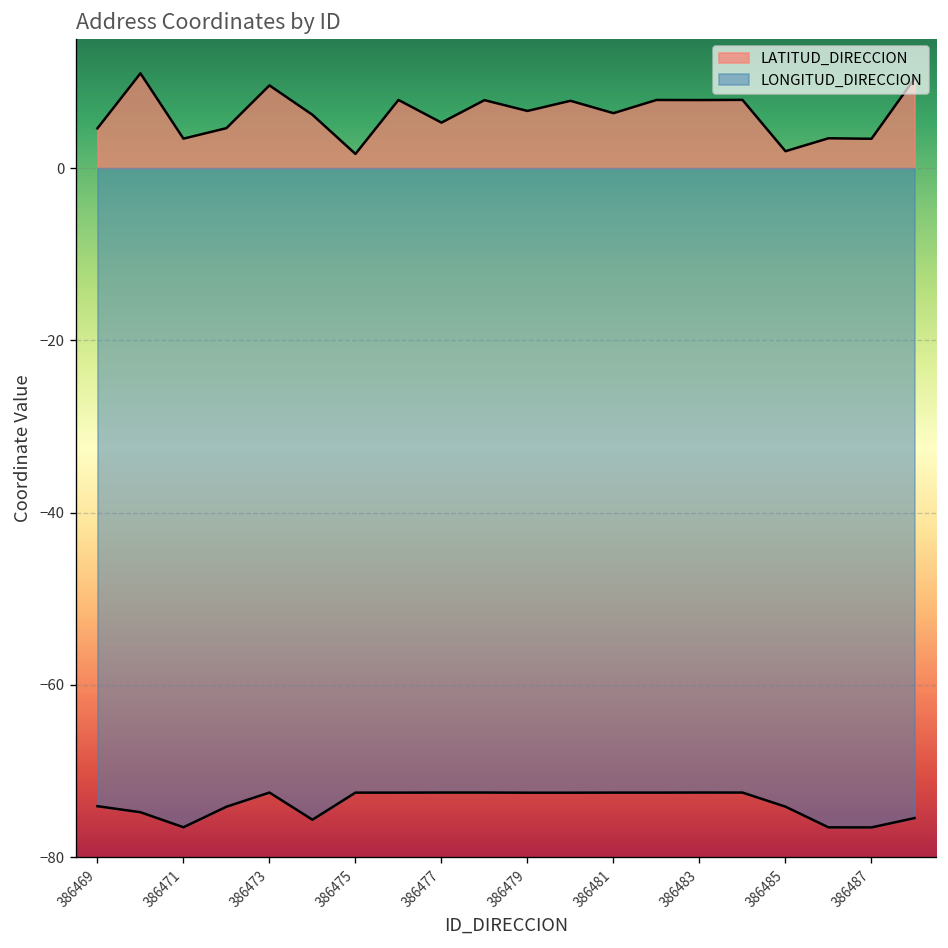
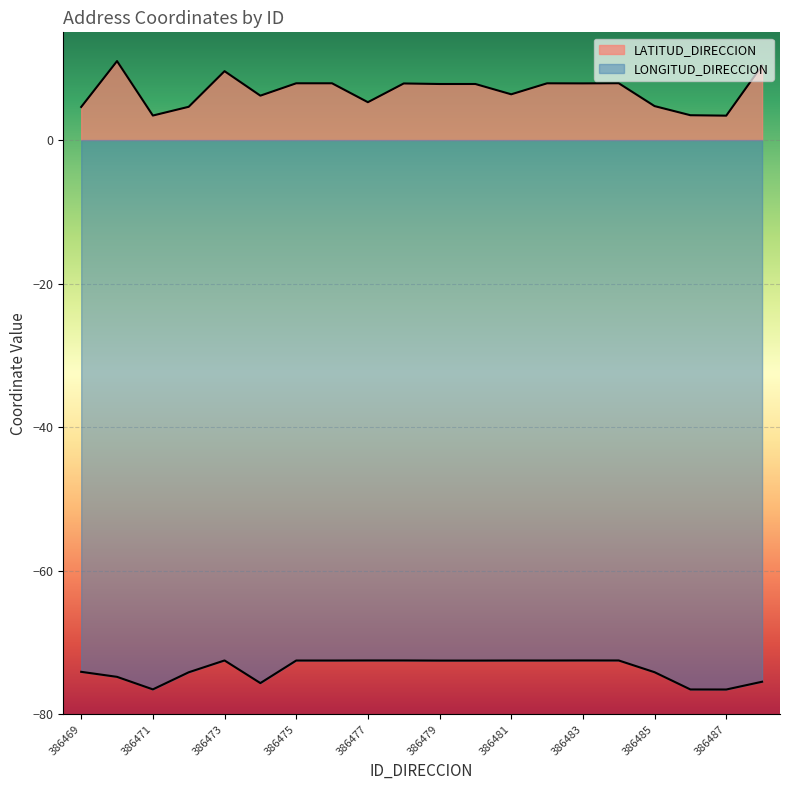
  {
    "LATITUD_DIRECCION": {
      "386469": 5,
      "386471": 3,
      "386473": 10,
-     "386475": 2,
+     "386475": 8,
      "386477": 5,
-     "386479": 7,
+     "386479": 8,
      "386481": 6,
      "386483": 8,
-     "386485": 2,
+     "386485": 5,
      "386487": 3
    }
  }
